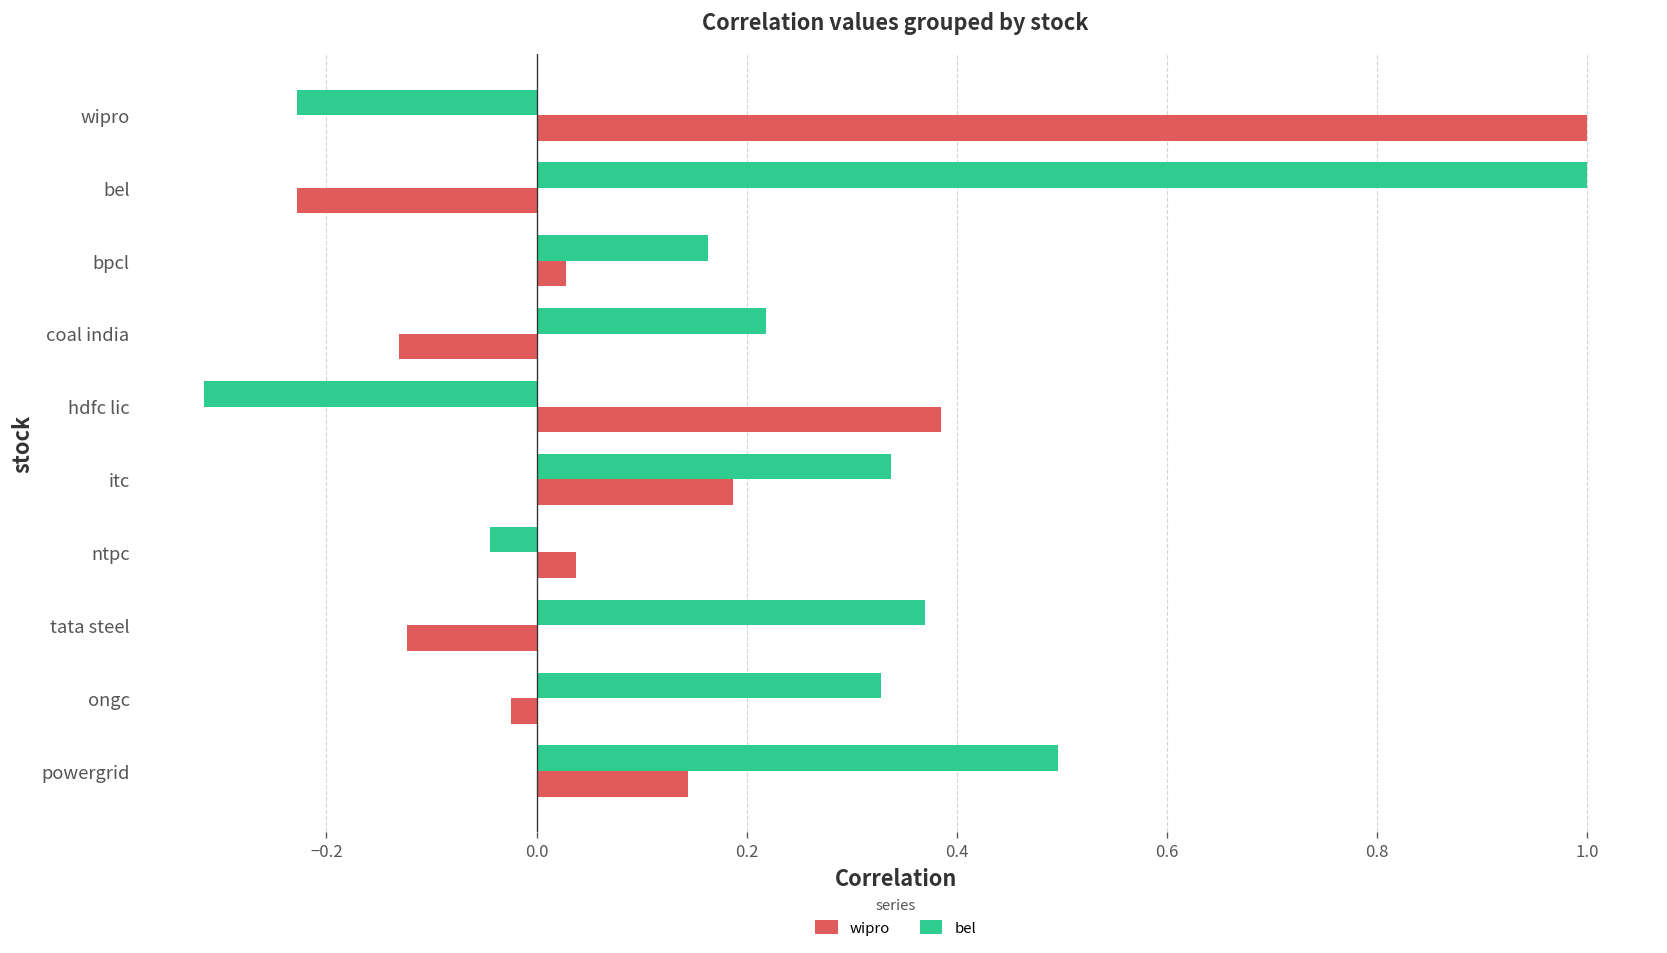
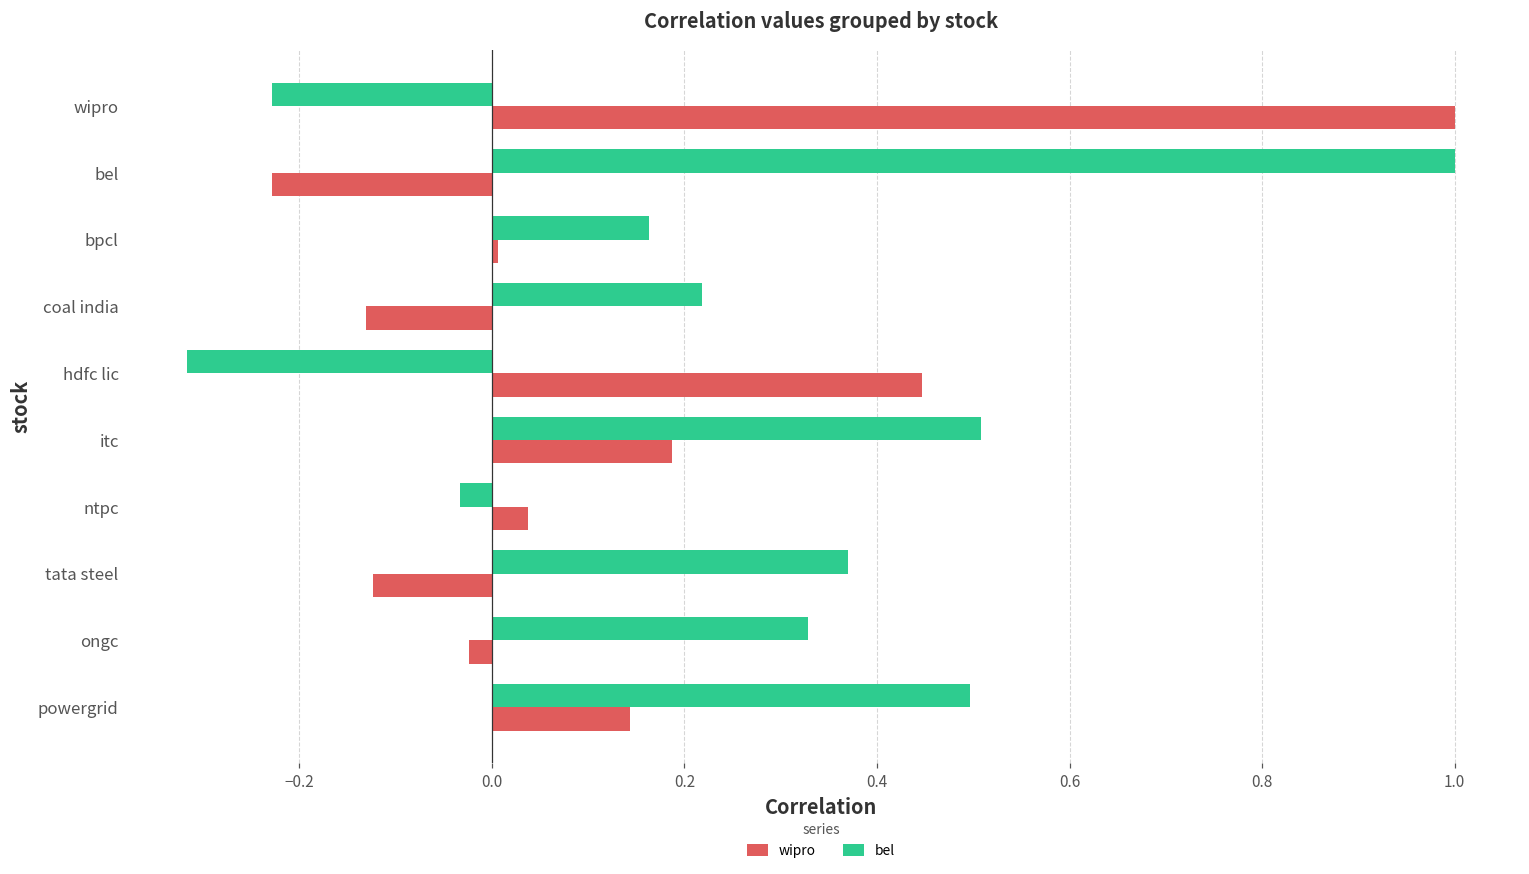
  {
    "wipro": {
      "wipro": 1.00,
      "bel": -0.23,
-     "bpcl": 0.03,
+     "bpcl": 0.01,
      "coal india": -0.13,
-     "hdfc lic": 0.39,
+     "hdfc lic": 0.45,
      "itc": 0.19,
      "ntpc": 0.04,
      "tata steel": -0.12,
      "ongc": -0.02,
      "powergrid": 0.14
    },
    "bel": {
      "wipro": -0.23,
      "bel": 1.00,
      "bpcl": 0.16,
      "coal india": 0.22,
      "hdfc lic": -0.32,
-     "itc": 0.34,
-     "ntpc": -0.04,
+     "itc": 0.51,
+     "ntpc": -0.03,
      "tata steel": 0.37,
      "ongc": 0.33,
      "powergrid": 0.50
    }
  }
